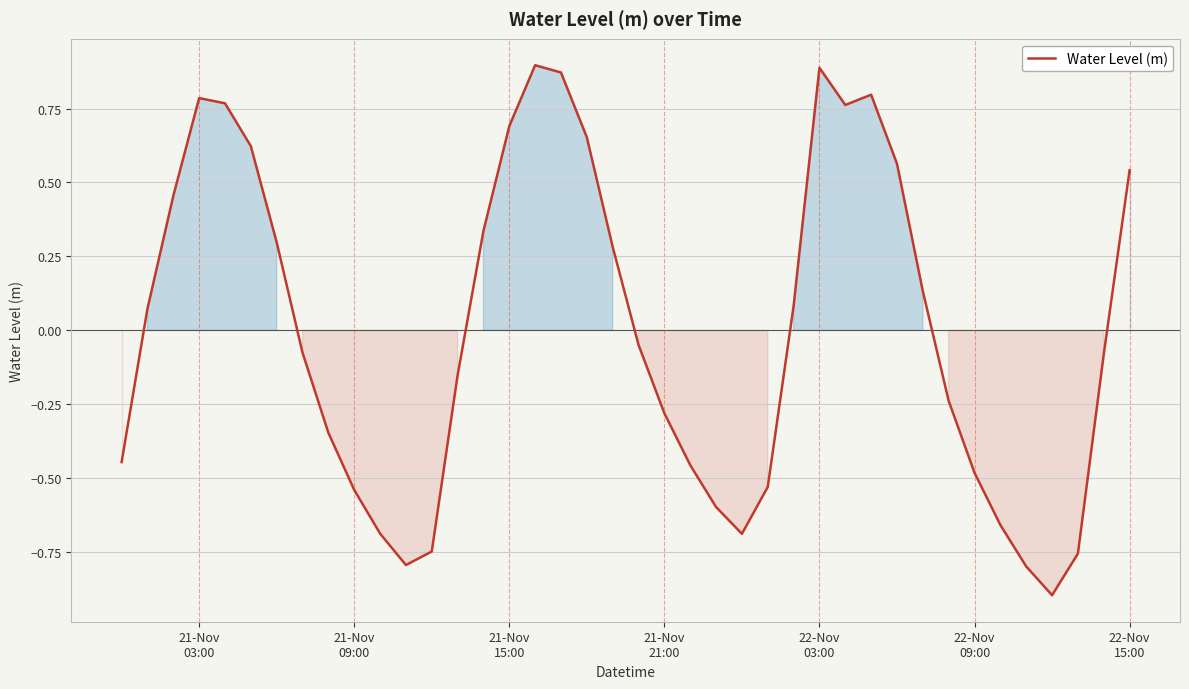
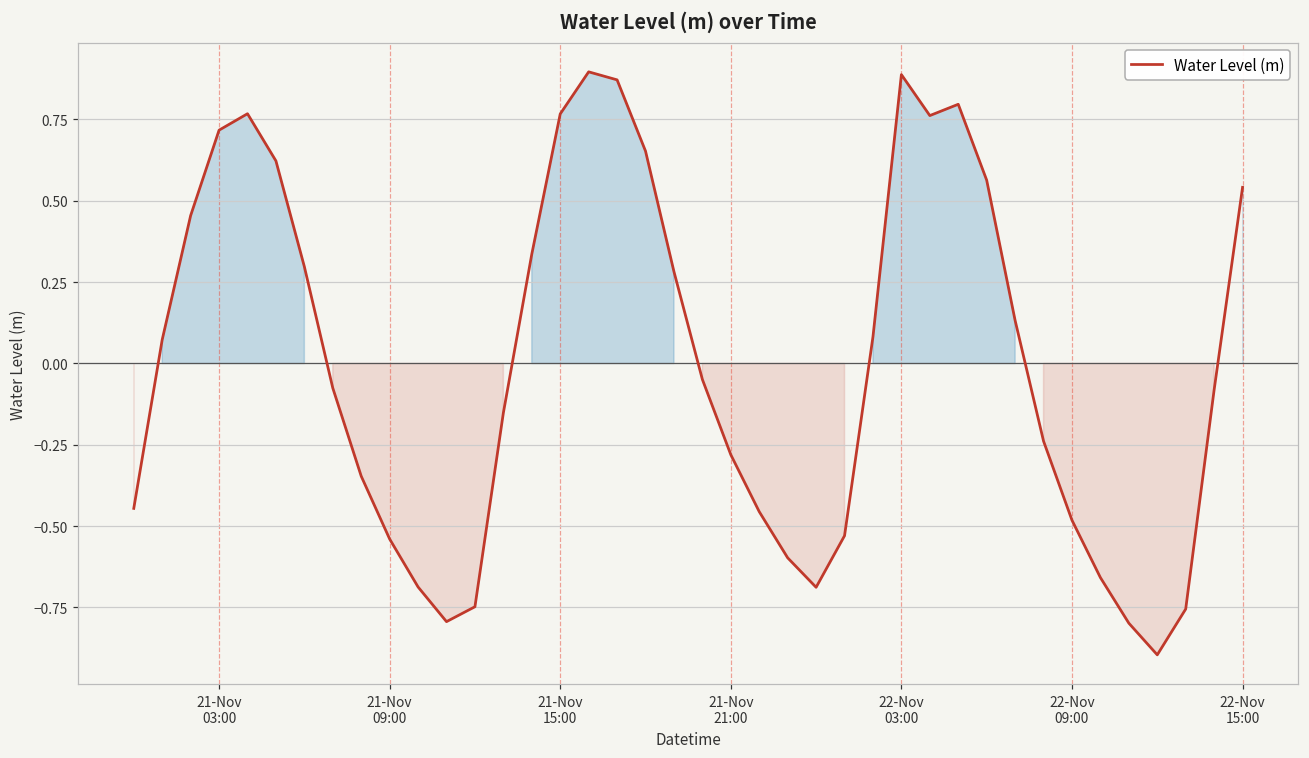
  {
-   "21-Nov 03:00": 0.79,
+   "21-Nov 03:00": 0.72,
    "21-Nov 09:00": -0.54,
-   "21-Nov 15:00": 0.69,
+   "21-Nov 15:00": 0.77,
    "21-Nov 21:00": -0.28,
    "22-Nov 03:00": 0.89,
    "22-Nov 09:00": -0.48,
    "22-Nov 15:00": 0.54
  }
